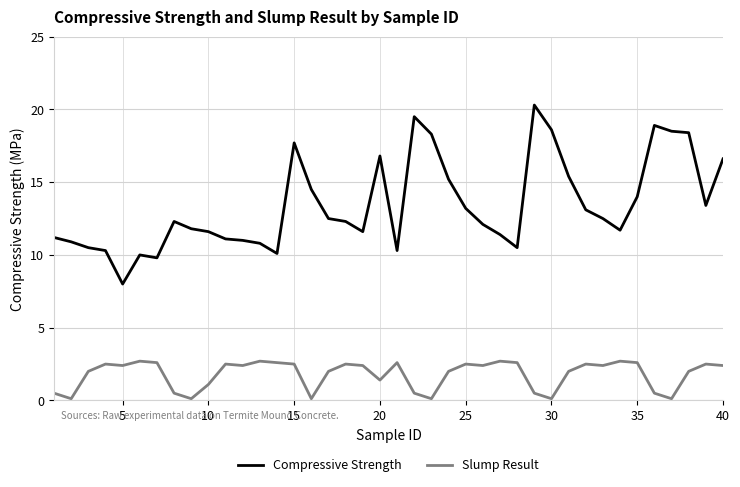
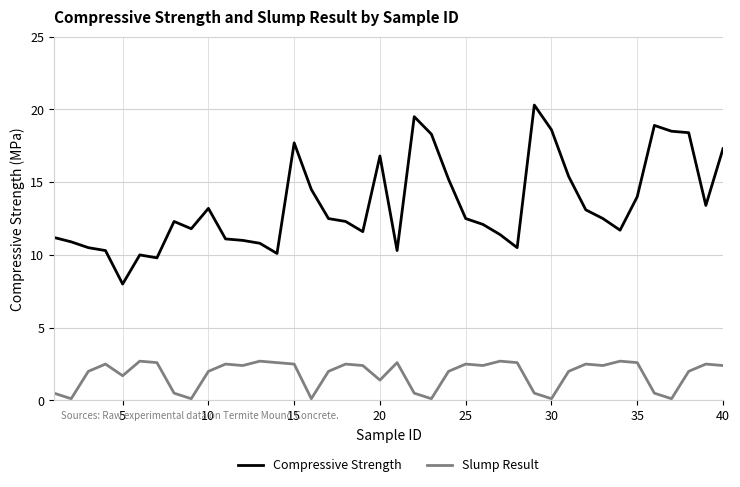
  {
    "Compressive Strength": {
      "5": 8.0,
-     "10": 11.6,
+     "10": 13.2,
      "15": 17.7,
      "20": 16.8,
-     "25": 13.2,
+     "25": 12.5,
      "30": 18.6,
      "35": 14.0,
-     "40": 16.6
+     "40": 17.3
    },
    "Slump Result": {
-     "5": 2.4,
-     "10": 1.1,
+     "5": 1.7,
+     "10": 2.0,
      "15": 2.5,
      "20": 1.4,
      "25": 2.5,
      "30": 0.1,
      "35": 2.6,
      "40": 2.4
    }
  }
